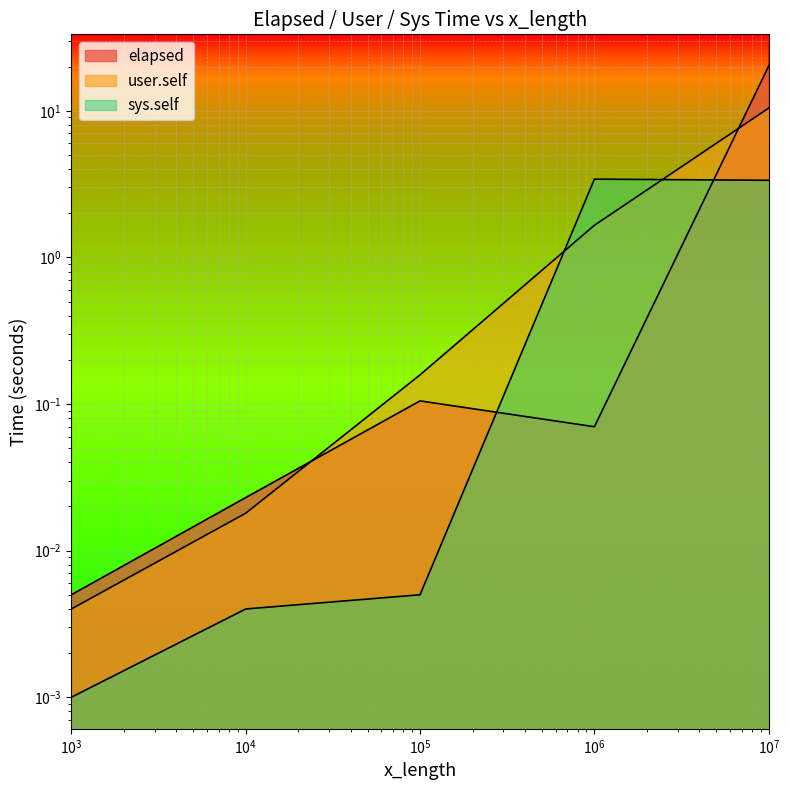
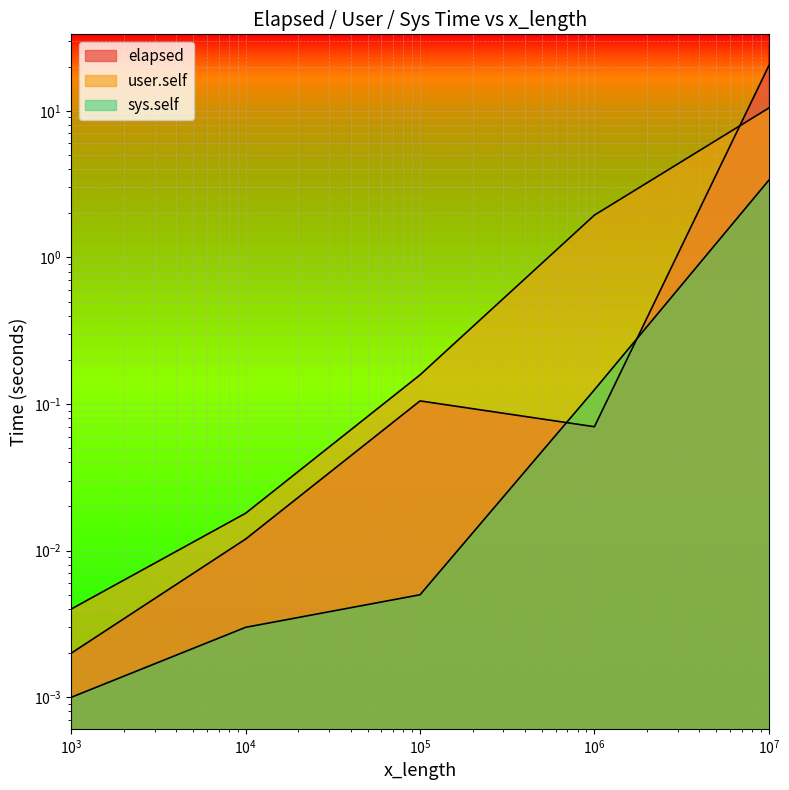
  {
    "elapsed": {
-     "10^3": 0.005,
-     "10^4": 0.023,
+     "10^3": 0.002,
+     "10^4": 0.012,
      "10^5": 0.11,
      "10^6": 0.07,
      "10^7": 20
    },
    "user.self": {
      "10^3": 0.0040,
      "10^4": 0.018,
      "10^5": 0.16,
-     "10^6": 1.7,
+     "10^6": 1.9,
      "10^7": 10
    },
    "sys.self": {
      "10^3": 0.001,
-     "10^4": 0.004,
+     "10^4": 0.003,
      "10^5": 0.005,
-     "10^6": 3.4,
+     "10^6": 0.13,
      "10^7": 3.4
    }
  }
